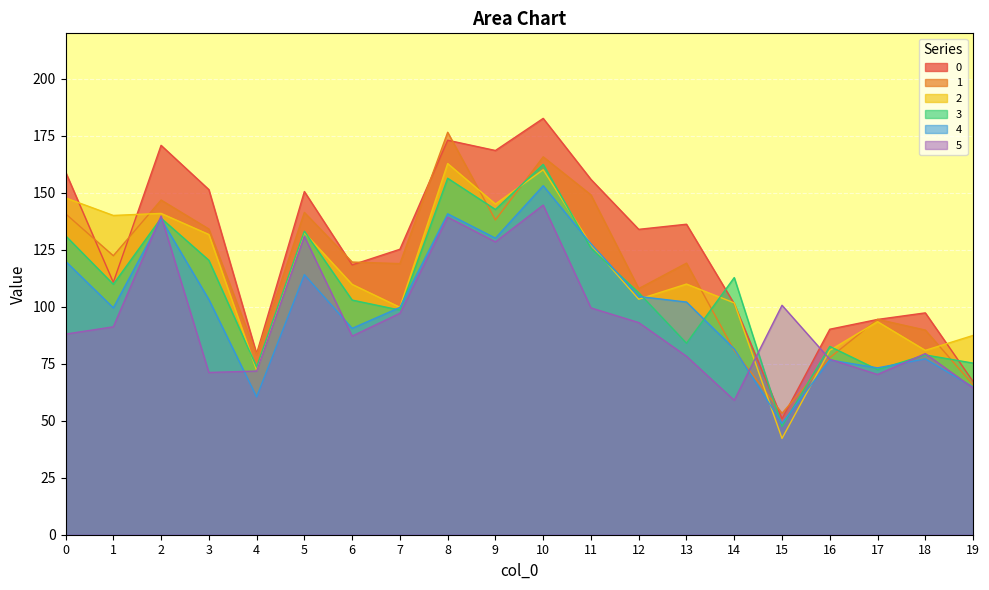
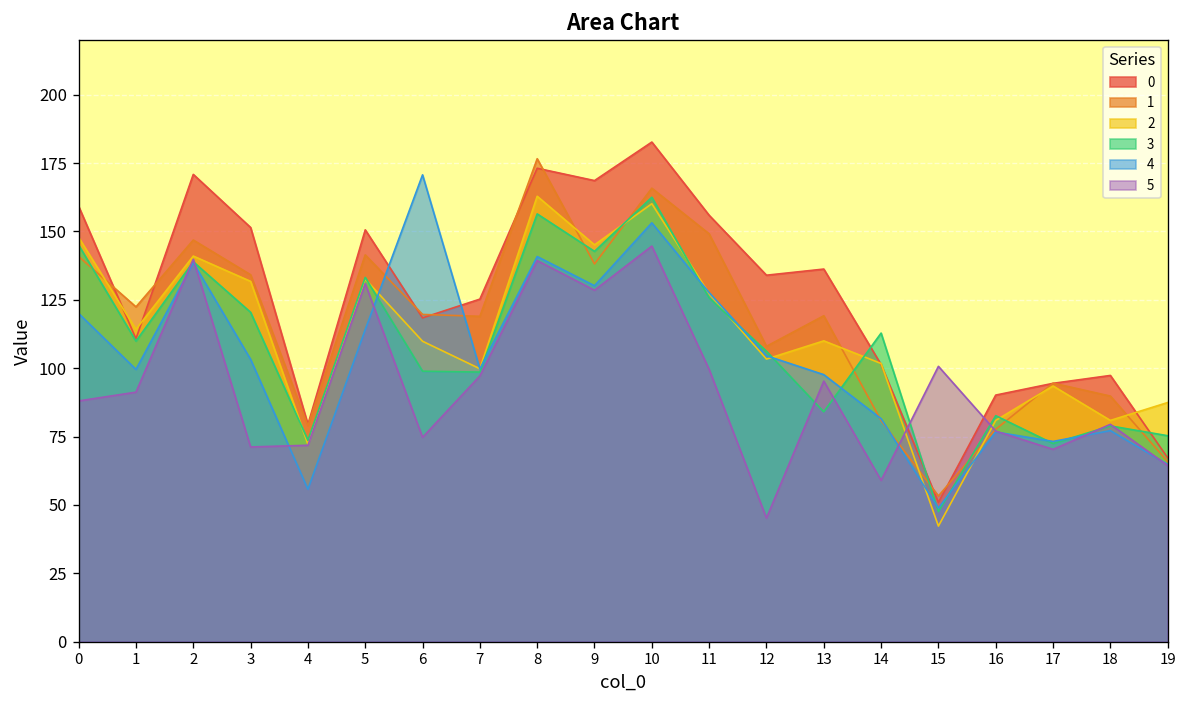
  {
    "2": {
      "0": 148,
-     "1": 140,
+     "1": 114,
      "2": 141,
      "3": 132,
      "6": 110,
      "8": 163,
      "9": 145,
      "10": 160,
      "12": 103,
      "13": 110,
      "15": 42,
      "16": 81,
      "18": 81,
      "19": 87
    },
    "3": {
-     "0": 131,
+     "0": 145,
      "3": 120,
      "4": 74,
-     "6": 103,
+     "6": 99,
      "7": 99,
      "8": 156,
      "9": 143,
      "10": 162,
      "11": 126,
      "12": 106,
      "13": 84,
      "14": 113,
      "15": 48,
      "16": 83,
      "19": 75
    },
    "4": {
      "0": 120,
      "1": 100,
      "3": 103,
-     "4": 60,
+     "4": 56,
      "5": 114,
-     "6": 91,
+     "6": 171,
      "8": 141,
      "9": 130,
      "10": 153,
      "12": 105,
-     "13": 102,
+     "13": 98,
      "15": 49,
      "18": 77
    },
    "5": {
      "0": 88,
      "1": 91,
      "3": 71,
      "5": 131,
-     "6": 87,
+     "6": 75,
      "7": 97,
      "8": 139,
      "9": 129,
      "10": 145,
      "11": 100,
-     "12": 93,
-     "13": 78,
+     "12": 45,
+     "13": 95,
      "14": 59,
      "15": 101,
      "17": 70
    }
  }
